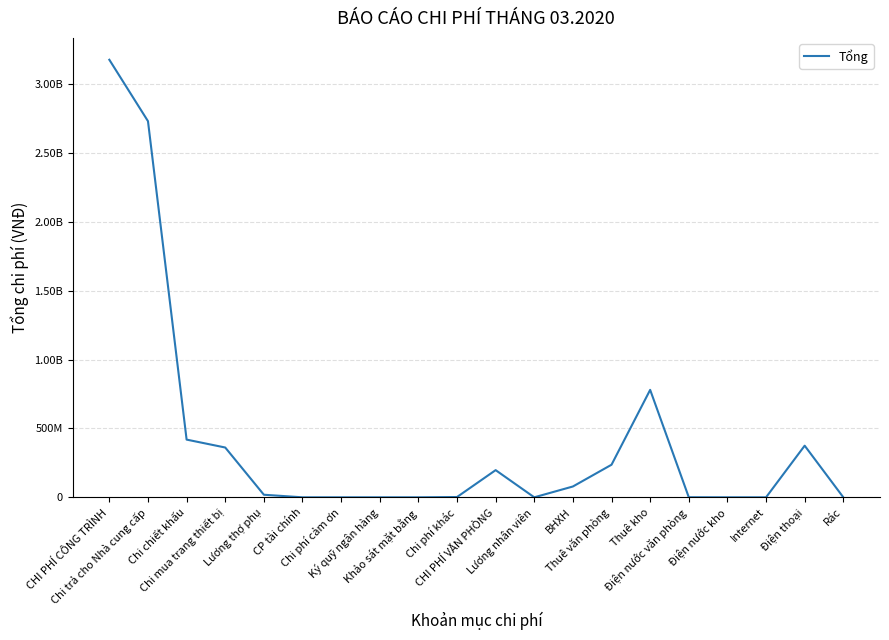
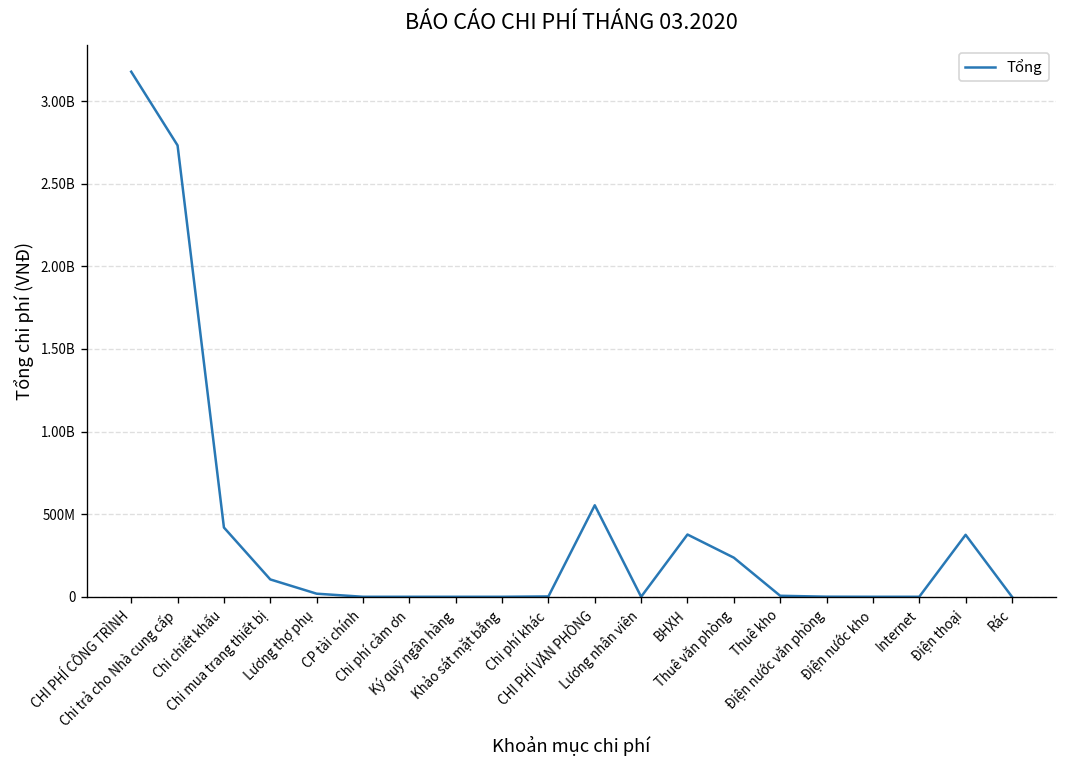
  {
    "CHI PHÍ CÔNG TRÌNH": 3180000000,
    "Chi trả cho Nhà cung cấp": 2730000000,
    "Chi chiết khấu": 420000000,
-   "Chi mua trang thiết bị": 360000000,
+   "Chi mua trang thiết bị": 110000000,
    "Lương thợ phụ": 20000000,
    "CP tài chính": 0,
    "Chi phí cảm ơn": 0,
    "Ký quỹ ngân hàng": 0,
    "Khảo sát mặt bằng": 0,
    "Chi phí khác": 0,
-   "CHI PHÍ VĂN PHÒNG": 200000000,
+   "CHI PHÍ VĂN PHÒNG": 550000000,
    "Lương nhân viên": 0,
-   "BHXH": 80000000,
+   "BHXH": 380000000,
    "Thuê văn phòng": 240000000,
-   "Thuê kho": 780000000,
+   "Thuê kho": 10000000,
    "Điện nước văn phòng": 0,
    "Điện nước kho": 0,
    "Internet": 0,
    "Điện thoại": 380000000,
    "Rác": 0
  }
